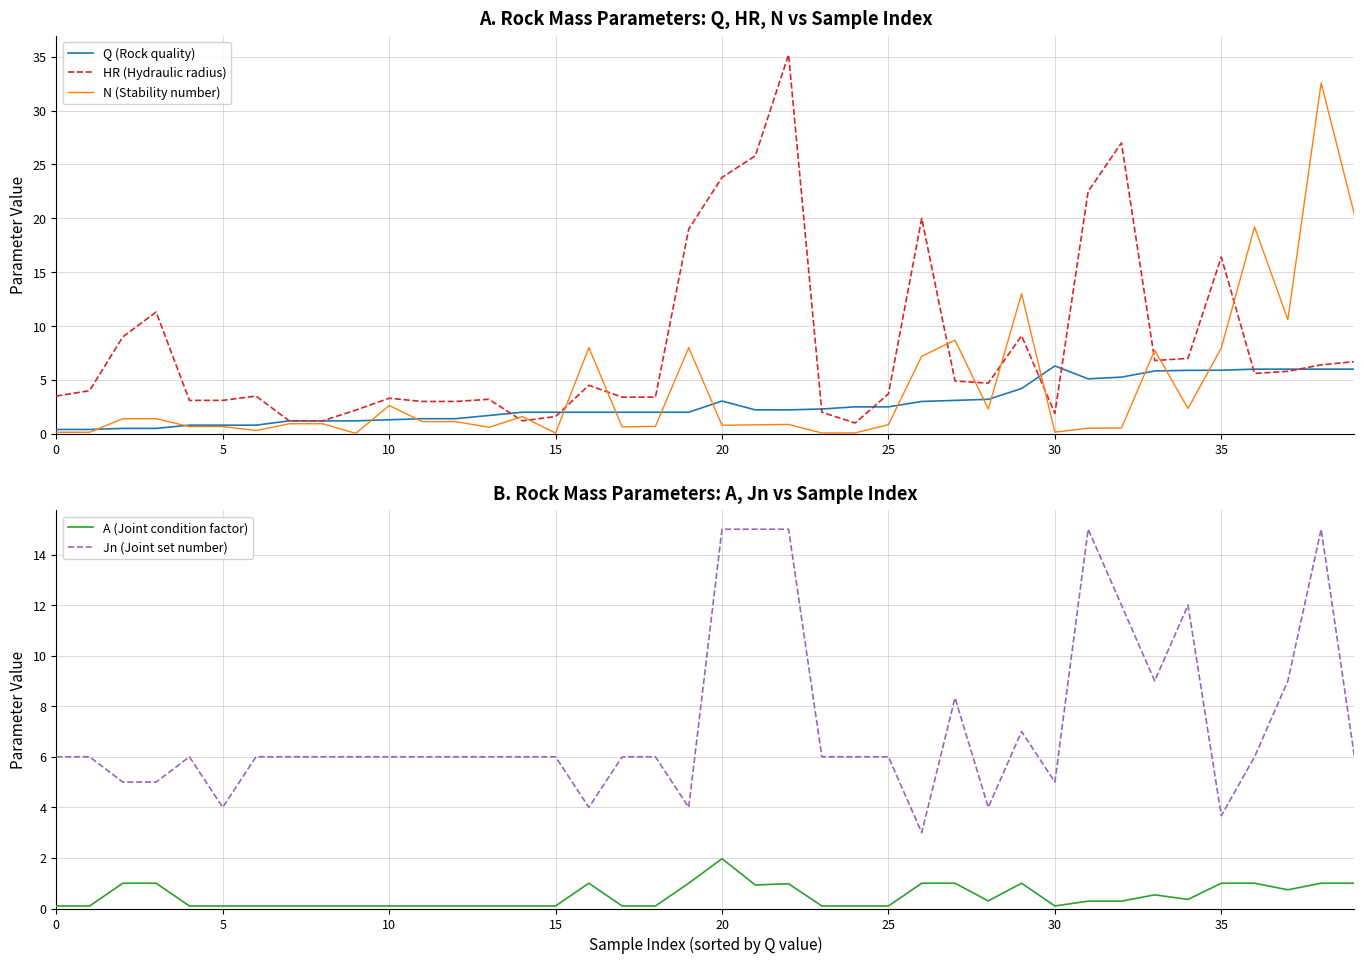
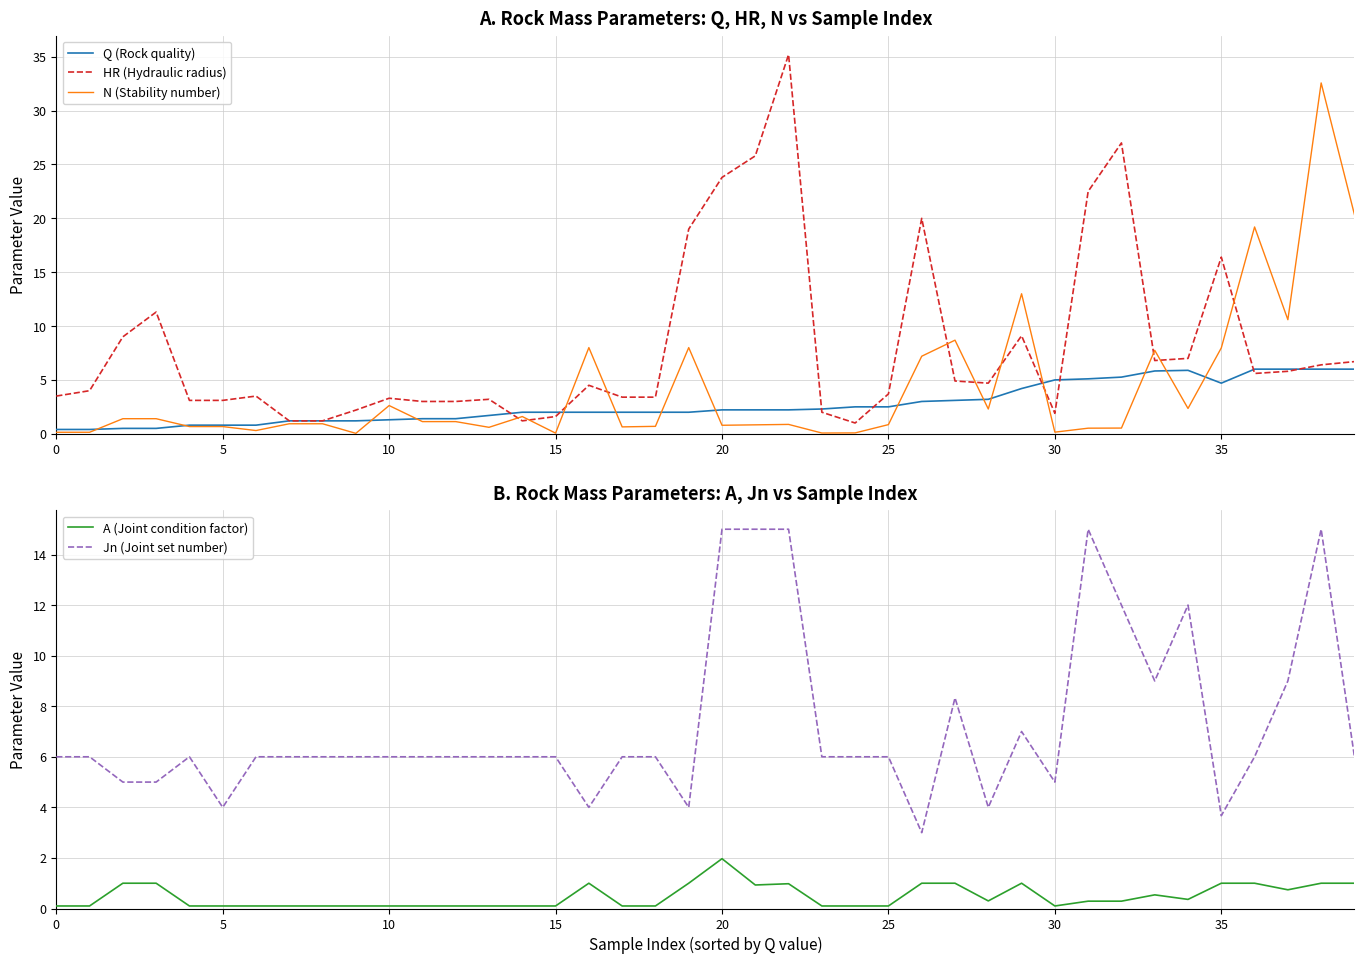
  {
    "A. Rock Mass Parameters: Q, HR, N vs Sample Index": {
      "Q (Rock quality)": {
        "0": 0.4,
        "10": 1.3,
        "15": 2.0,
-       "20": 3.0,
+       "20": 2.2,
        "25": 2.5,
-       "30": 6.3,
-       "35": 5.9
+       "30": 5.0,
+       "35": 4.7
      },
      "HR (Hydraulic radius)": {
        "0": 3.5,
        "5": 3.1,
        "10": 3.3,
        "15": 1.6,
        "20": 23.8,
        "25": 3.7,
        "30": 1.9,
        "35": 16.4
      },
      "N (Stability number)": {
        "0": 0.1,
        "10": 2.6,
        "15": 0.1,
        "20": 0.8,
        "25": 0.9,
        "30": 0.2,
        "35": 8.0
      }
    },
    "B. Rock Mass Parameters: A, Jn vs Sample Index": {
      "A (Joint condition factor)": {
        "0": 0.1,
        "5": 0.1,
        "10": 0.1,
        "15": 0.1,
        "20": 2.0,
        "25": 0.1,
        "30": 0.1,
        "35": 1.0
      },
      "Jn (Joint set number)": {
        "0": 6.0,
        "5": 4.0,
        "10": 6.0,
        "15": 6.0,
        "20": 15.0,
        "25": 6.0,
        "30": 5.0,
        "35": 3.7
      }
    }
  }
